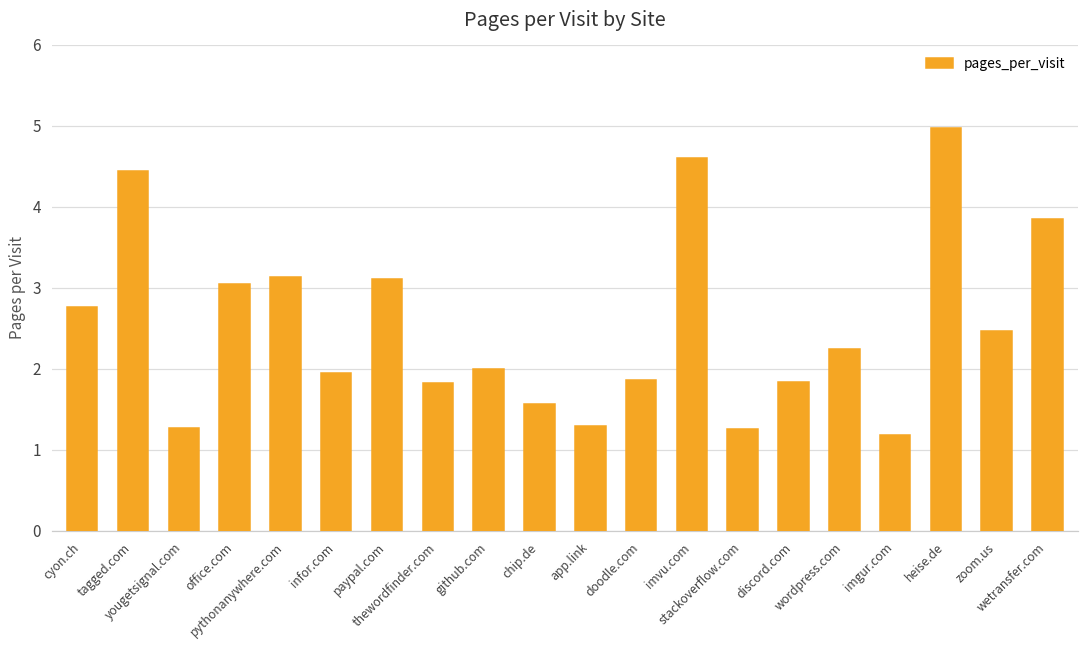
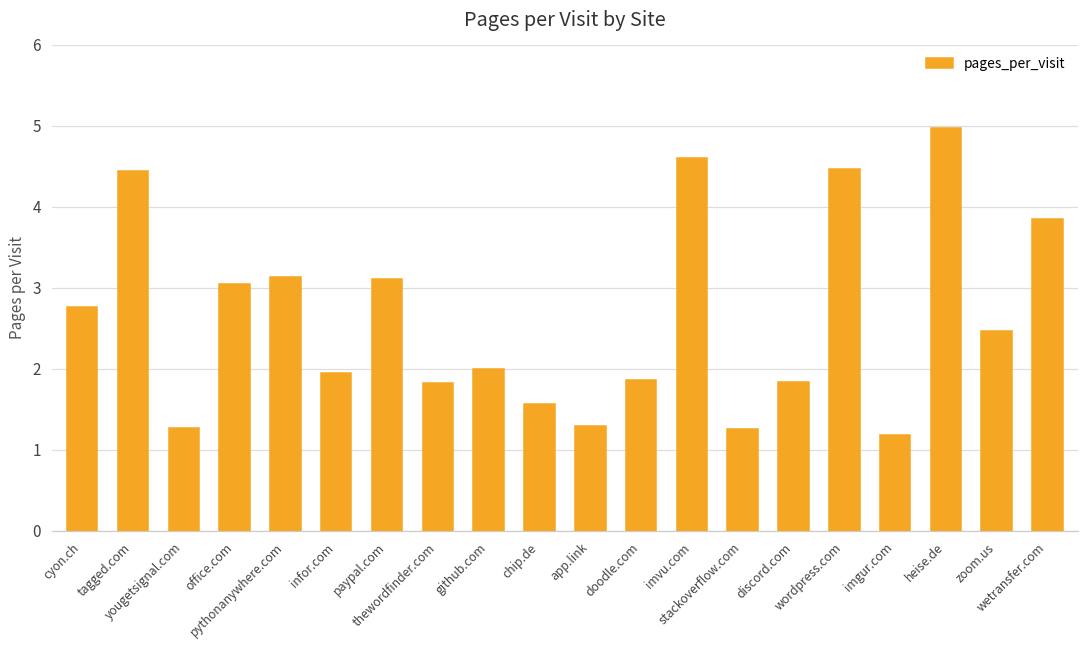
  {
    "cyon.ch": 2.8,
    "tagged.com": 4.4,
    "yougetsignal.com": 1.3,
    "office.com": 3.0,
    "pythonanywhere.com": 3.1,
    "infor.com": 1.9,
    "paypal.com": 3.1,
    "thewordfinder.com": 1.8,
    "github.com": 2.0,
    "chip.de": 1.6,
    "app.link": 1.3,
    "doodle.com": 1.9,
    "imvu.com": 4.6,
    "stackoverflow.com": 1.3,
    "discord.com": 1.8,
-   "wordpress.com": 2.2,
+   "wordpress.com": 4.5,
    "imgur.com": 1.2,
    "heise.de": 5.0,
    "zoom.us": 2.5,
    "wetransfer.com": 3.8
  }
